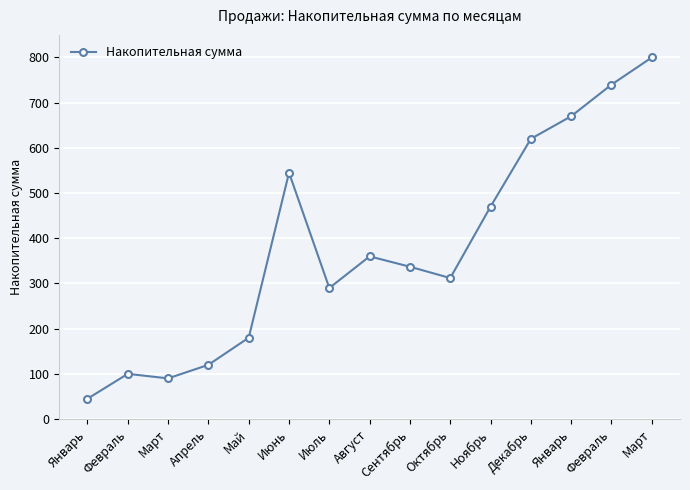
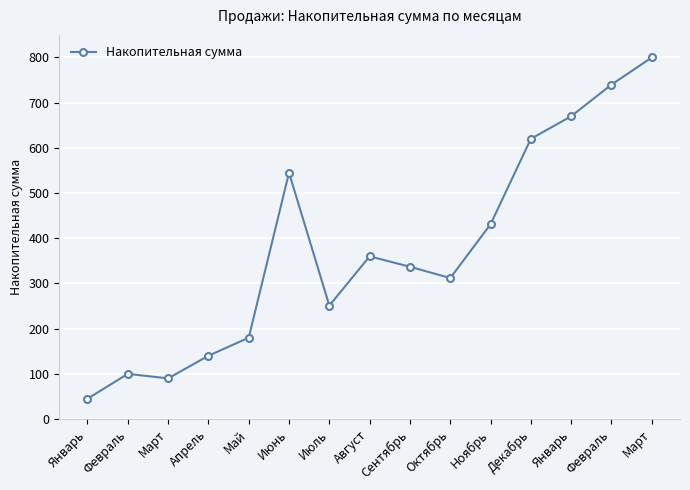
  {
-   "Апрель": 120,
+   "Апрель": 140,
    "Май": 180,
    "Июнь": 550,
-   "Июль": 290,
+   "Июль": 250,
    "Август": 360,
    "Сентябрь": 340,
    "Октябрь": 310,
-   "Ноябрь": 470,
+   "Ноябрь": 430,
    "Декабрь": 620
  }
